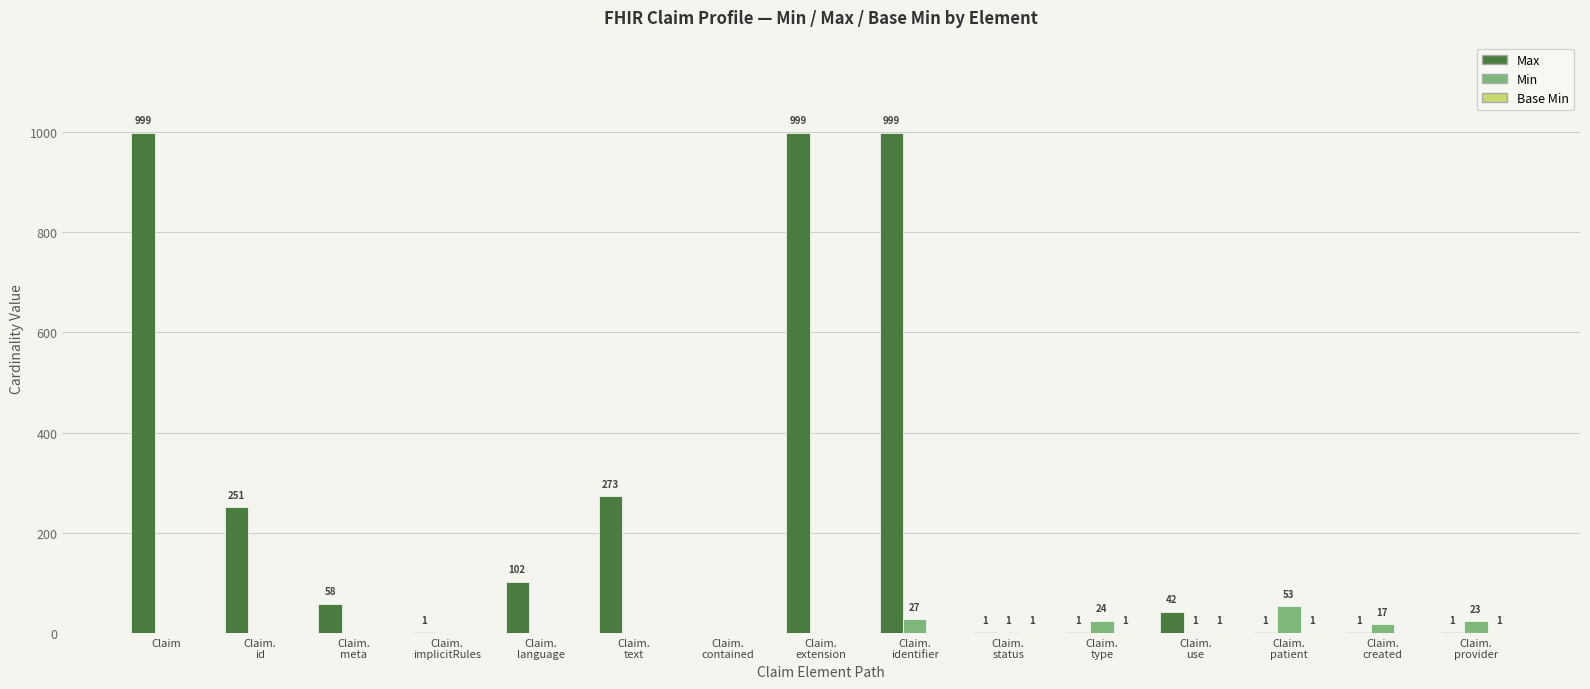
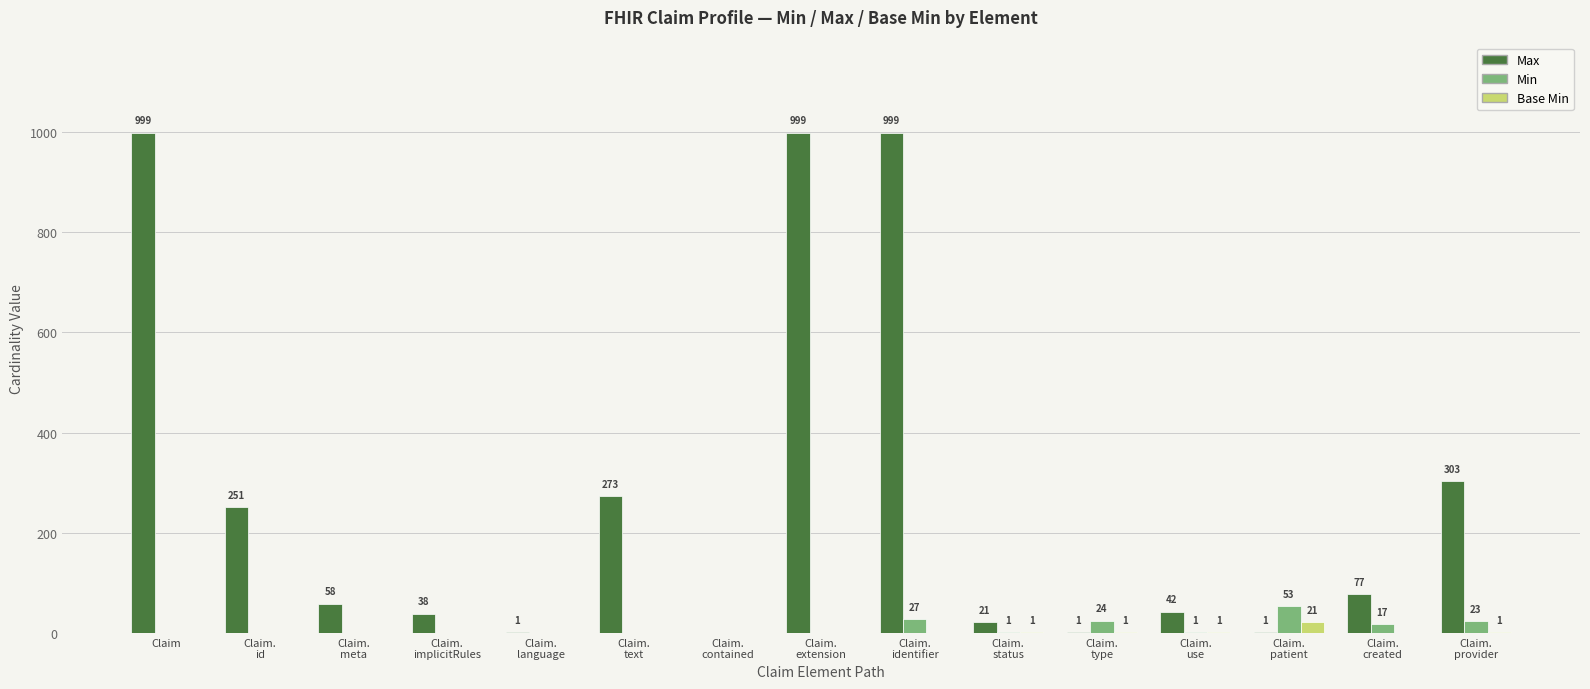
  {
    "Max": {
      "Claim": 999,
      "Claim. id": 251,
      "Claim. meta": 58,
-     "Claim. implicitRules": 1,
-     "Claim. language": 102,
+     "Claim. implicitRules": 38,
+     "Claim. language": 1,
      "Claim. text": 273,
      "Claim. extension": 999,
      "Claim. identifier": 999,
-     "Claim. status": 1,
+     "Claim. status": 21,
      "Claim. type": 1,
      "Claim. use": 42,
      "Claim. patient": 1,
-     "Claim. created": 1,
-     "Claim. provider": 1
+     "Claim. created": 77,
+     "Claim. provider": 303
    },
    "Min": {
      "Claim. identifier": 27,
      "Claim. status": 1,
      "Claim. type": 24,
      "Claim. use": 1,
      "Claim. patient": 53,
      "Claim. created": 17,
      "Claim. provider": 23
    },
    "Base Min": {
      "Claim. status": 1,
      "Claim. type": 1,
      "Claim. use": 1,
-     "Claim. patient": 1,
+     "Claim. patient": 21,
      "Claim. provider": 1
    }
  }
